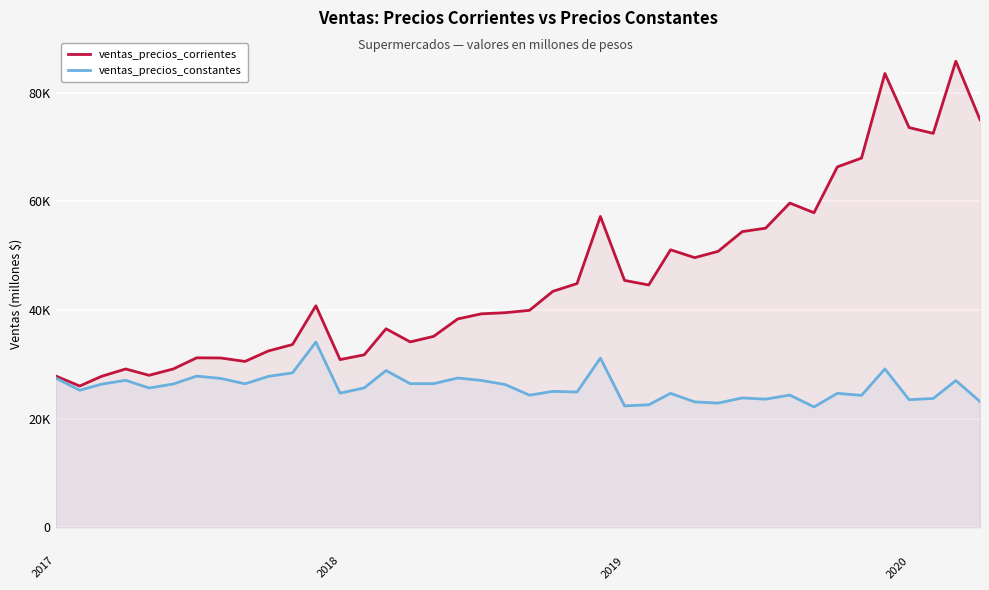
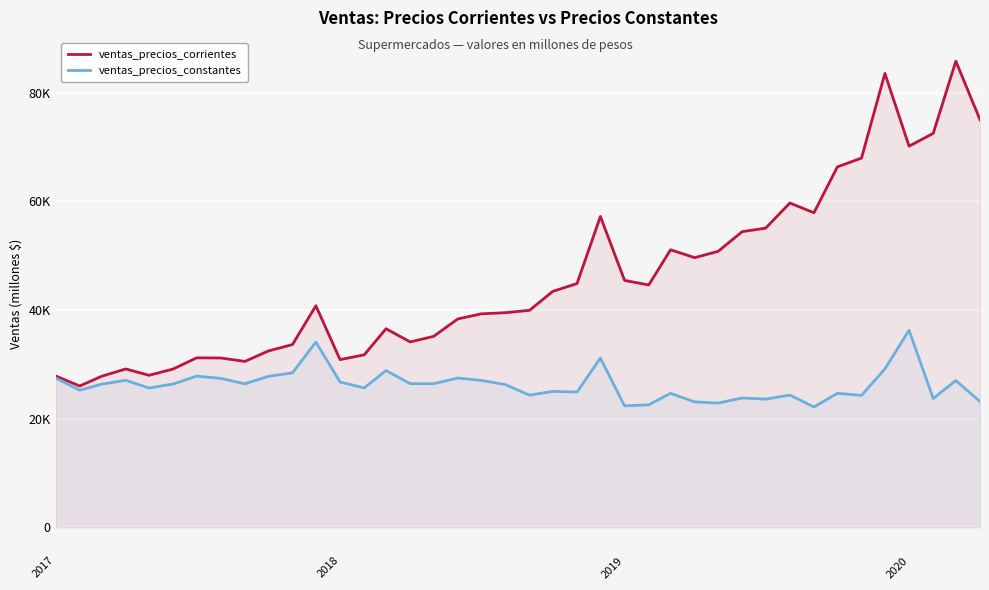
  {
    "ventas_precios_corrientes": {
      "2018": 31000,
      "2019": 45000,
-     "2020": 74000
+     "2020": 70000
    },
    "ventas_precios_constantes": {
-     "2018": 25000,
+     "2018": 27000,
      "2019": 22000,
-     "2020": 23000
+     "2020": 36000
    }
  }
